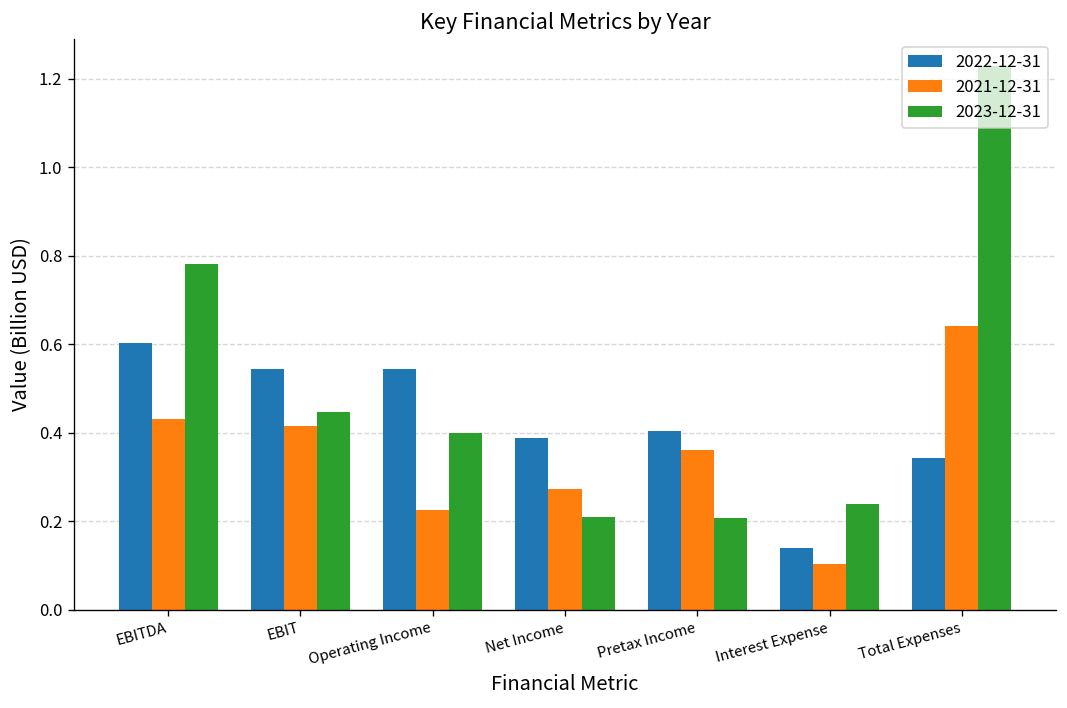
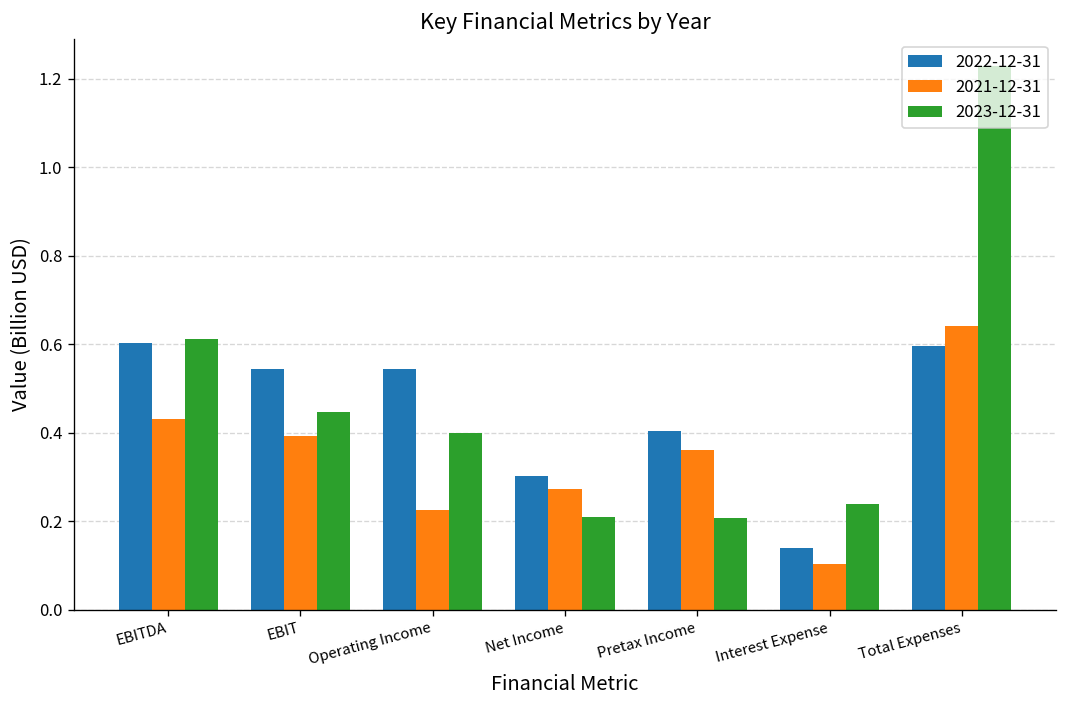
  {
    "2022-12-31": {
      "EBITDA": 0.60,
      "EBIT": 0.54,
      "Operating Income": 0.54,
-     "Net Income": 0.39,
+     "Net Income": 0.30,
      "Pretax Income": 0.40,
      "Interest Expense": 0.14,
-     "Total Expenses": 0.34
+     "Total Expenses": 0.60
    },
    "2021-12-31": {
      "EBITDA": 0.43,
-     "EBIT": 0.42,
+     "EBIT": 0.39,
      "Operating Income": 0.22,
      "Net Income": 0.27,
      "Pretax Income": 0.36,
      "Interest Expense": 0.10,
      "Total Expenses": 0.64
    },
    "2023-12-31": {
-     "EBITDA": 0.78,
+     "EBITDA": 0.61,
      "EBIT": 0.45,
      "Operating Income": 0.40,
      "Net Income": 0.21,
      "Pretax Income": 0.21,
      "Interest Expense": 0.24
    }
  }
